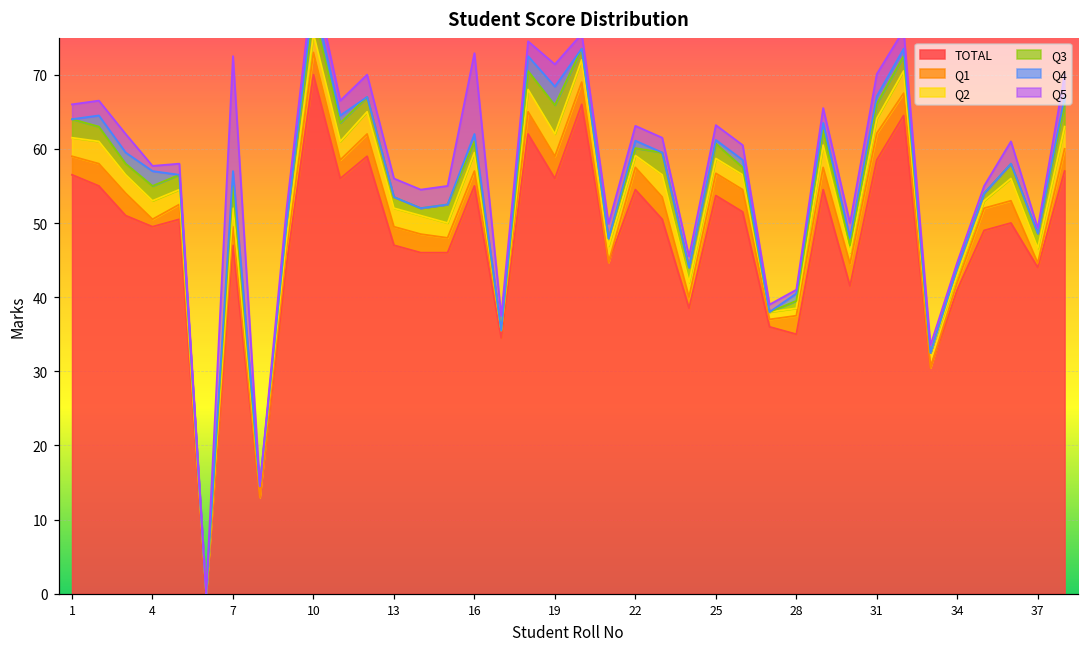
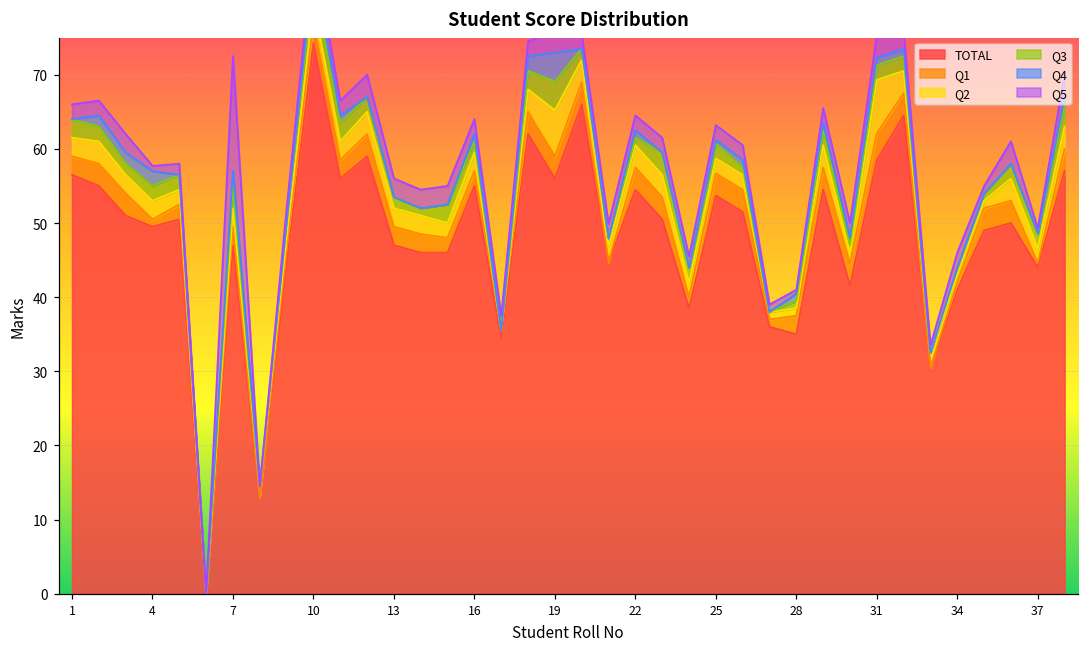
  {
    "TOTAL": {
      "1": 57,
      "4": 50,
      "7": 47,
-     "10": 70,
+     "10": 74,
      "13": 47,
      "16": 55,
      "19": 56,
      "22": 55,
      "25": 54,
      "28": 35,
      "31": 59,
      "34": 41,
      "37": 44
    },
    "Q1": {
      "1": 3,
      "4": 1,
      "7": 3,
      "13": 3,
      "16": 2,
      "19": 3,
      "22": 3,
      "25": 3,
      "28": 3,
      "31": 4,
      "34": 1,
      "37": 1
    },
    "Q2": {
      "1": 3,
      "4": 3,
      "7": 3,
      "13": 3,
      "16": 3,
-     "19": 3,
-     "22": 2,
+     "19": 6,
+     "22": 3,
      "25": 2,
      "28": 1,
-     "31": 2,
+     "31": 7,
      "34": 1,
      "37": 2
    },
    "Q3": {
      "4": 2,
      "7": 3,
      "16": 2,
      "19": 4,
      "22": 1,
      "25": 2,
      "28": 1,
      "31": 2
    },
    "Q4": {
      "4": 2,
      "7": 2,
      "16": 1,
-     "19": 3,
+     "19": 4,
      "22": 1,
      "25": 1,
      "28": 1,
      "31": 1
    },
    "Q5": {
      "1": 2,
      "4": 1,
      "7": 16,
      "13": 3,
-     "16": 11,
+     "16": 2,
      "22": 2,
      "25": 2,
      "28": 1,
      "31": 3,
-     "34": 1,
+     "34": 2,
      "37": 1
    }
  }
